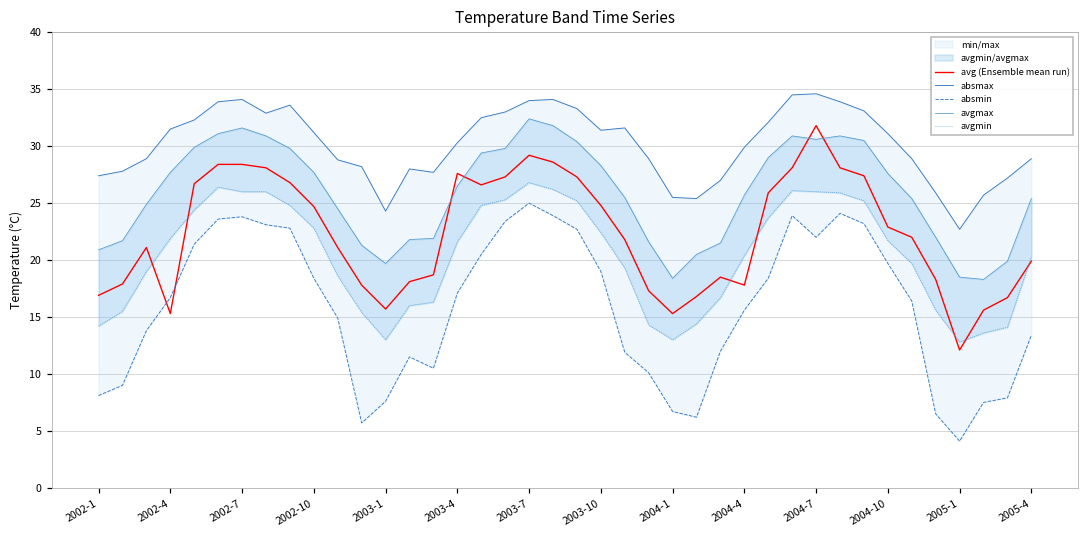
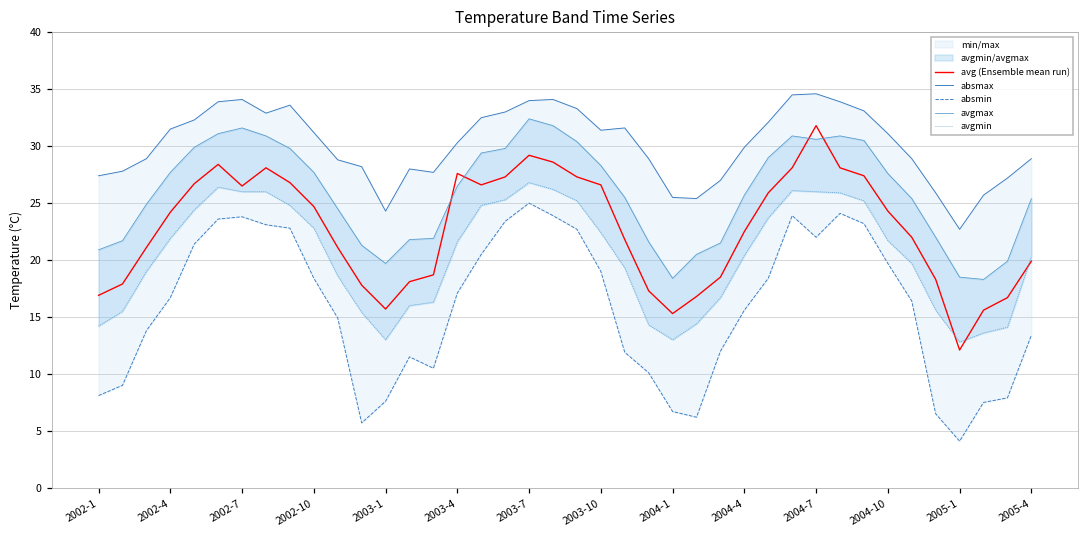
  {
    "avg (Ensemble mean run)": {
      "2002-1": 16.9,
-     "2002-4": 15.3,
-     "2002-7": 28.4,
+     "2002-4": 24.2,
+     "2002-7": 26.5,
      "2002-10": 24.7,
      "2003-1": 15.7,
      "2003-4": 27.6,
      "2003-7": 29.2,
-     "2003-10": 24.8,
+     "2003-10": 26.6,
      "2004-1": 15.3,
-     "2004-4": 17.8,
+     "2004-4": 22.5,
      "2004-7": 31.8,
-     "2004-10": 22.9,
+     "2004-10": 24.3,
      "2005-1": 12.1,
      "2005-4": 19.9
    }
  }
